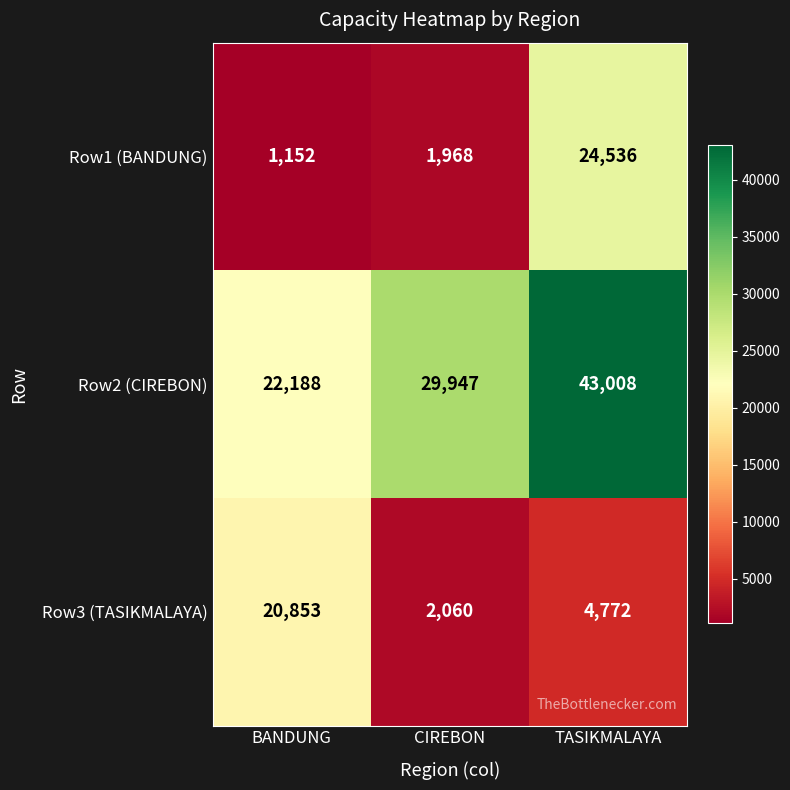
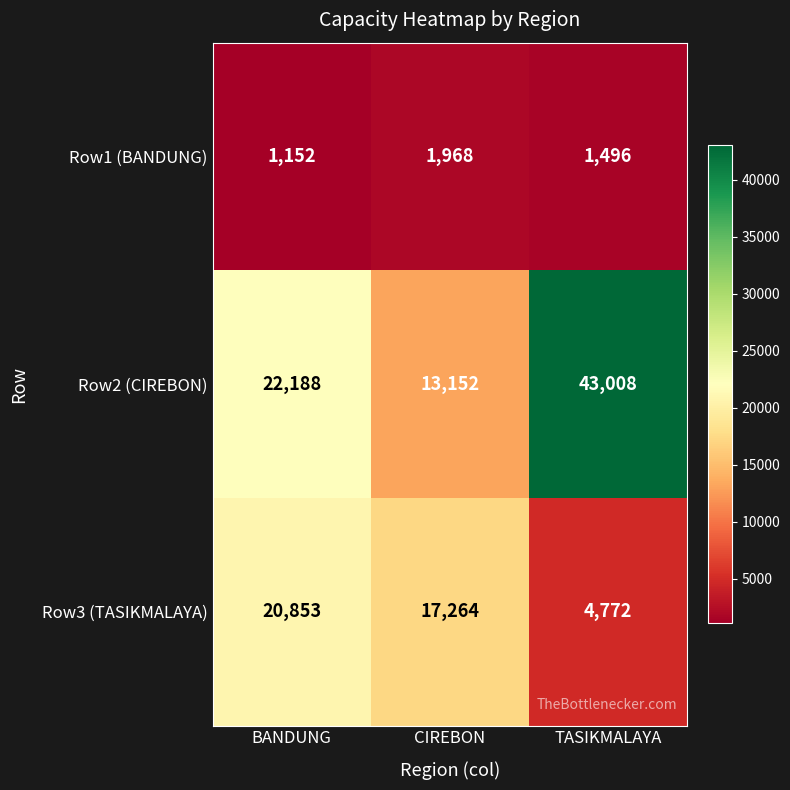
  {
    "Row1 (BANDUNG)": {
      "BANDUNG": "1,152",
      "CIREBON": "1,968",
-     "TASIKMALAYA": "24,536"
+     "TASIKMALAYA": "1,496"
    },
    "Row2 (CIREBON)": {
      "BANDUNG": "22,188",
-     "CIREBON": "29,947",
+     "CIREBON": "13,152",
      "TASIKMALAYA": "43,008"
    },
    "Row3 (TASIKMALAYA)": {
      "BANDUNG": "20,853",
-     "CIREBON": "2,060"
+     "CIREBON": "17,264"
    }
  }
